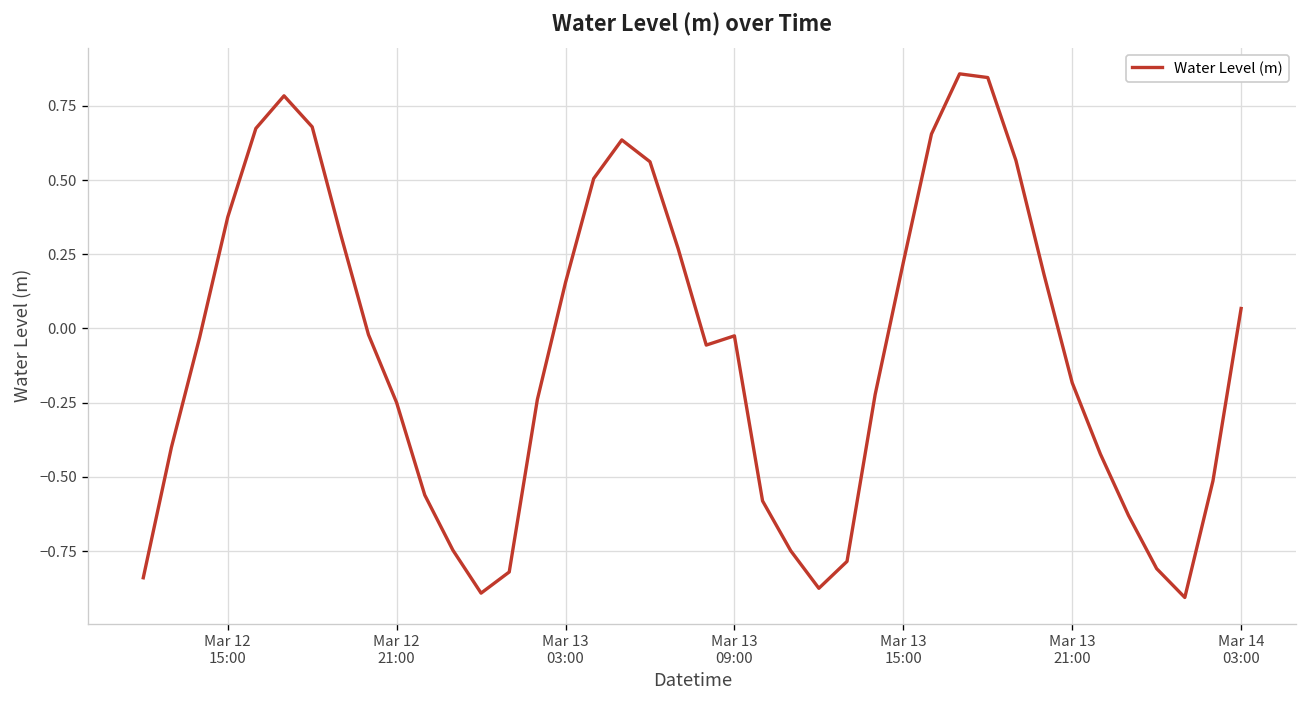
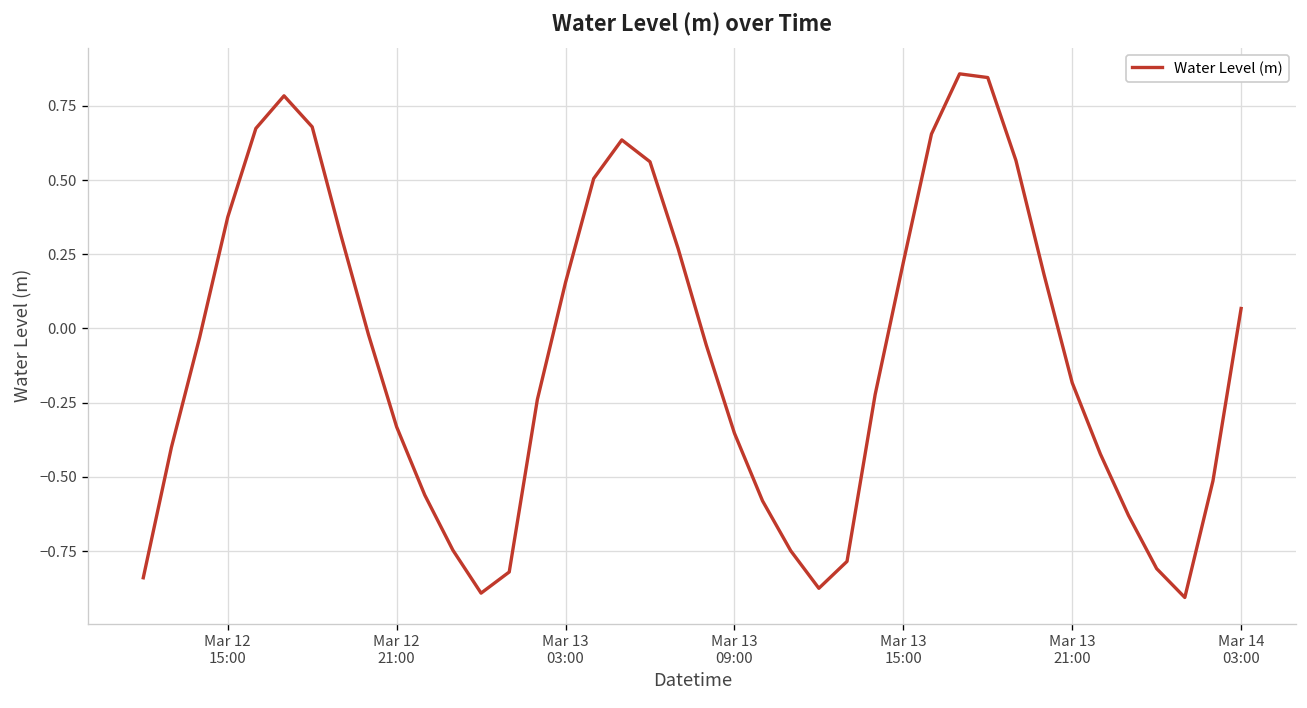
  {
    "Mar 12 15:00": 0.37,
-   "Mar 12 21:00": -0.25,
+   "Mar 12 21:00": -0.33,
    "Mar 13 03:00": 0.15,
-   "Mar 13 09:00": -0.02,
+   "Mar 13 09:00": -0.35,
    "Mar 13 15:00": 0.22,
    "Mar 13 21:00": -0.18,
    "Mar 14 03:00": 0.07
  }
